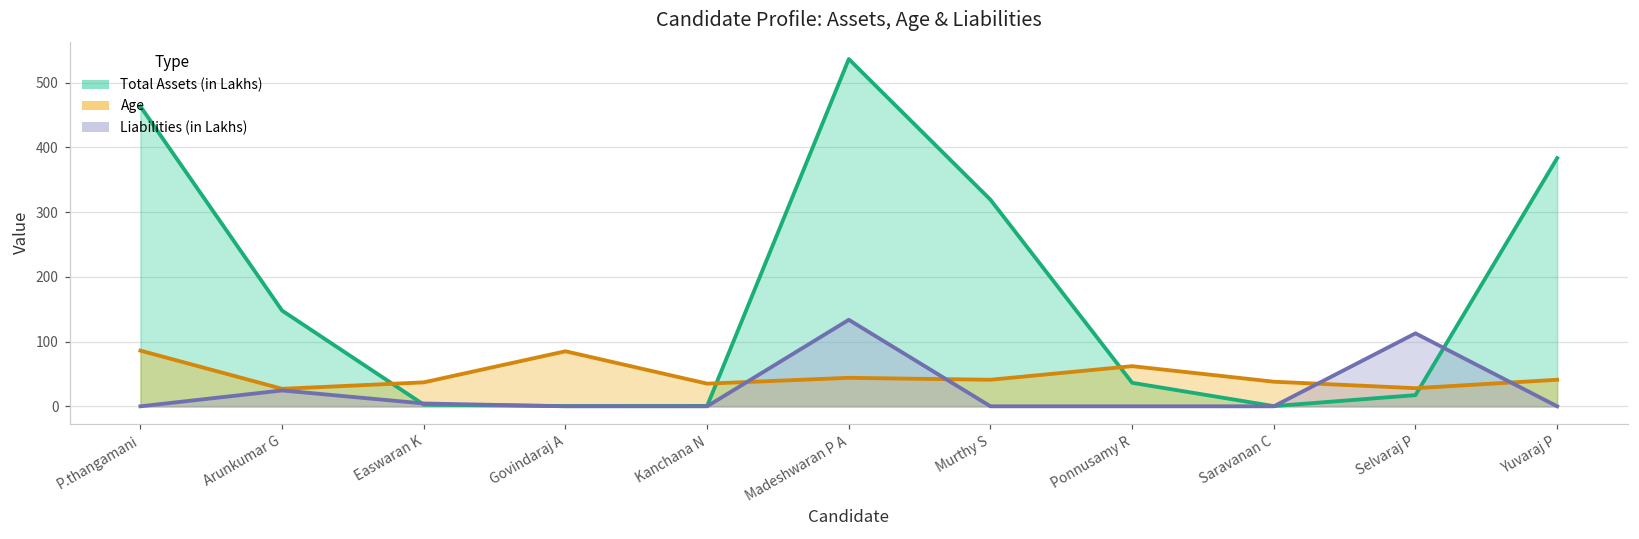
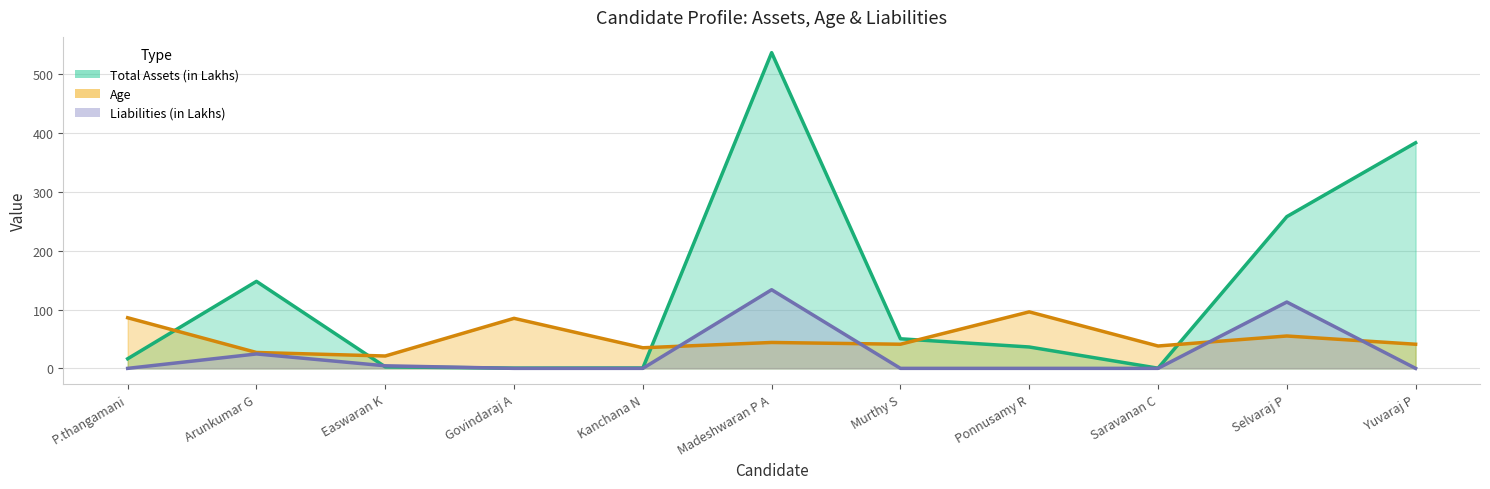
  {
    "Total Assets (in Lakhs)": {
-     "P.thangamani": 460,
+     "P.thangamani": 20,
      "Arunkumar G": 150,
      "Madeshwaran P A": 540,
-     "Murthy S": 320,
+     "Murthy S": 50,
      "Ponnusamy R": 40,
-     "Selvaraj P": 20,
+     "Selvaraj P": 260,
      "Yuvaraj P": 380
    },
    "Age": {
      "P.thangamani": 90,
-     "Easwaran K": 40,
+     "Easwaran K": 20,
      "Govindaraj A": 90,
      "Kanchana N": 40,
      "Madeshwaran P A": 40,
      "Murthy S": 40,
-     "Ponnusamy R": 60,
+     "Ponnusamy R": 100,
      "Saravanan C": 40,
-     "Selvaraj P": 30,
+     "Selvaraj P": 60,
      "Yuvaraj P": 40
    },
    "Liabilities (in Lakhs)": {
      "P.thangamani": 0,
      "Madeshwaran P A": 130,
      "Murthy S": 0,
      "Ponnusamy R": 0,
      "Selvaraj P": 110,
      "Yuvaraj P": 0
    }
  }
